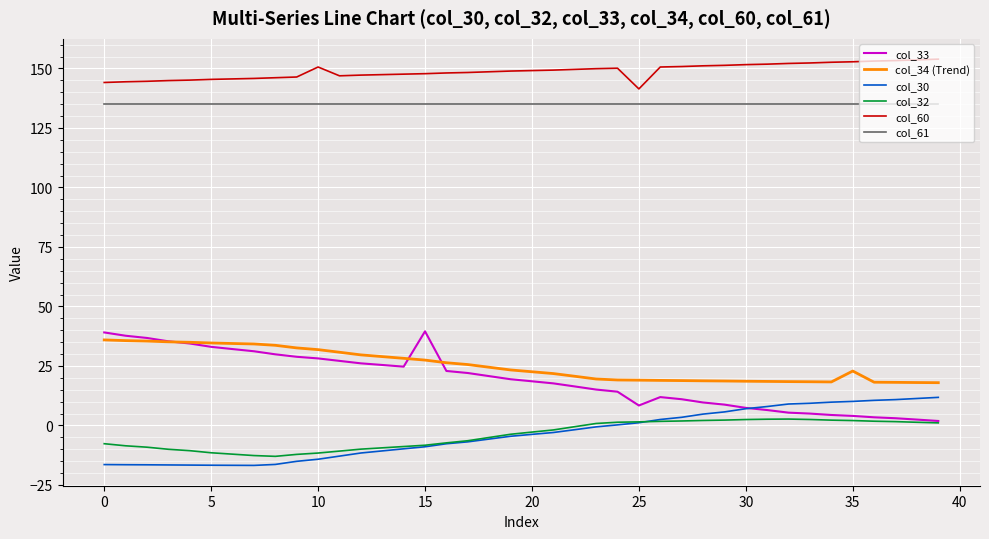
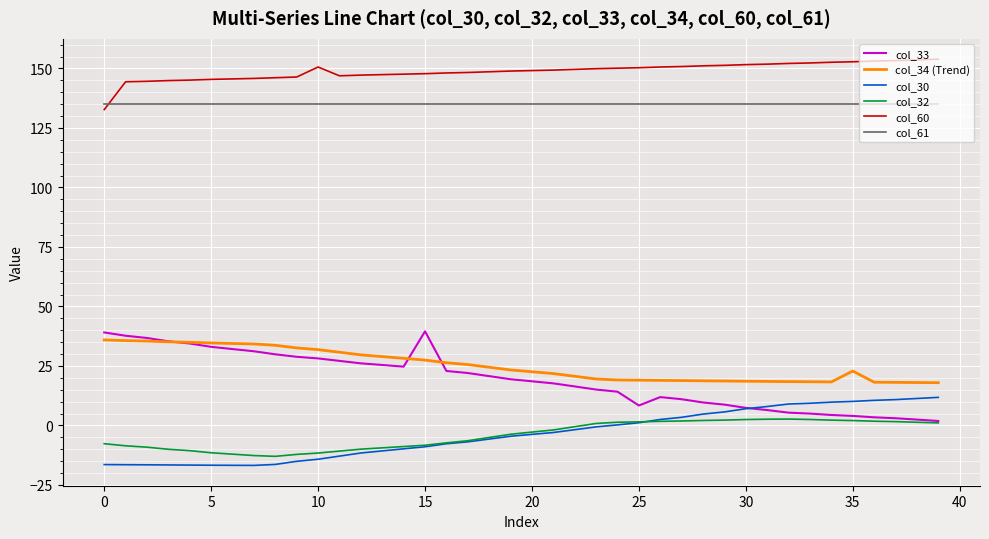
  {
    "col_33": {
      "0": 39,
      "5": 33,
      "10": 28,
      "15": 40,
      "20": 19,
      "25": 8,
      "35": 4
    },
    "col_34 (Trend)": {
      "0": 36,
      "5": 35,
      "10": 32,
      "15": 27,
      "20": 23,
      "25": 19,
      "30": 19,
      "35": 23
    },
    "col_30": {
      "0": -16,
      "5": -17,
      "10": -14,
      "35": 10
    },
    "col_32": {
      "0": -8,
      "5": -11,
      "10": -12,
      "30": 2,
      "35": 2
    },
    "col_60": {
-     "0": 144,
+     "0": 133,
      "5": 145,
      "10": 151,
      "15": 148,
      "20": 149,
-     "25": 141,
+     "25": 150,
      "30": 152,
      "35": 153
    },
    "col_61": {
      "0": 135,
      "5": 135,
      "10": 135,
      "15": 135,
      "20": 135,
      "25": 135,
      "30": 135,
      "35": 135
    }
  }
